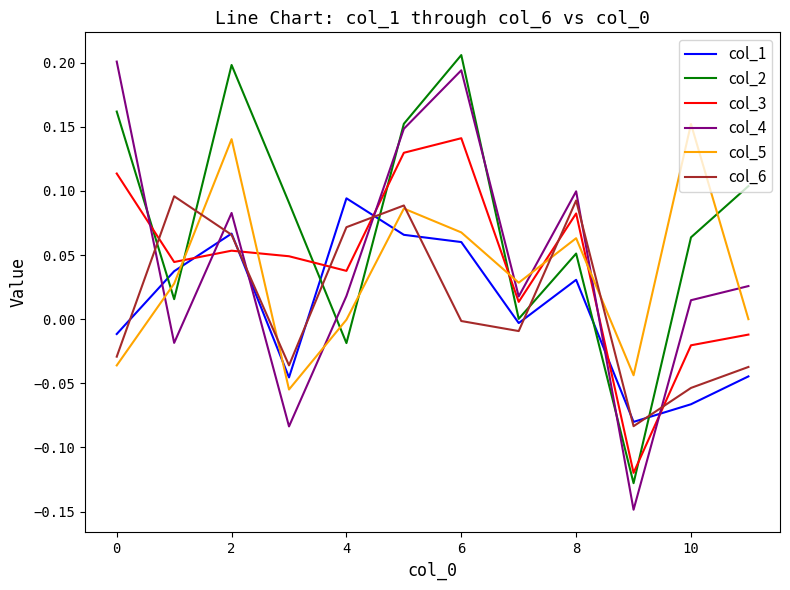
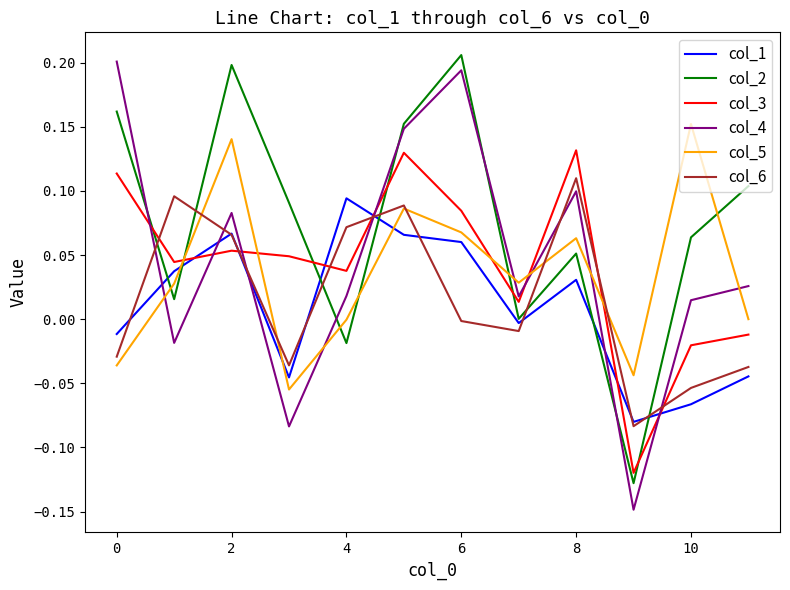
  {
    "col_1": {
      "0": -0.012,
      "4": 0.094,
      "6": 0.060,
      "8": 0.031,
      "10": -0.066
    },
    "col_2": {
      "0": 0.162,
      "2": 0.198,
      "4": -0.019,
      "6": 0.206,
      "8": 0.051,
      "10": 0.064
    },
    "col_3": {
      "0": 0.114,
      "2": 0.053,
      "4": 0.038,
-     "6": 0.141,
-     "8": 0.082,
+     "6": 0.084,
+     "8": 0.132,
      "10": -0.020
    },
    "col_4": {
      "0": 0.201,
      "2": 0.083,
      "4": 0.018,
      "6": 0.194,
      "8": 0.100,
      "10": 0.015
    },
    "col_5": {
      "0": -0.036,
      "2": 0.140,
      "4": 0.000,
      "6": 0.068,
      "8": 0.063
    },
    "col_6": {
      "0": -0.029,
      "4": 0.072,
      "6": -0.001,
-     "8": 0.092,
+     "8": 0.110,
      "10": -0.054
    }
  }
